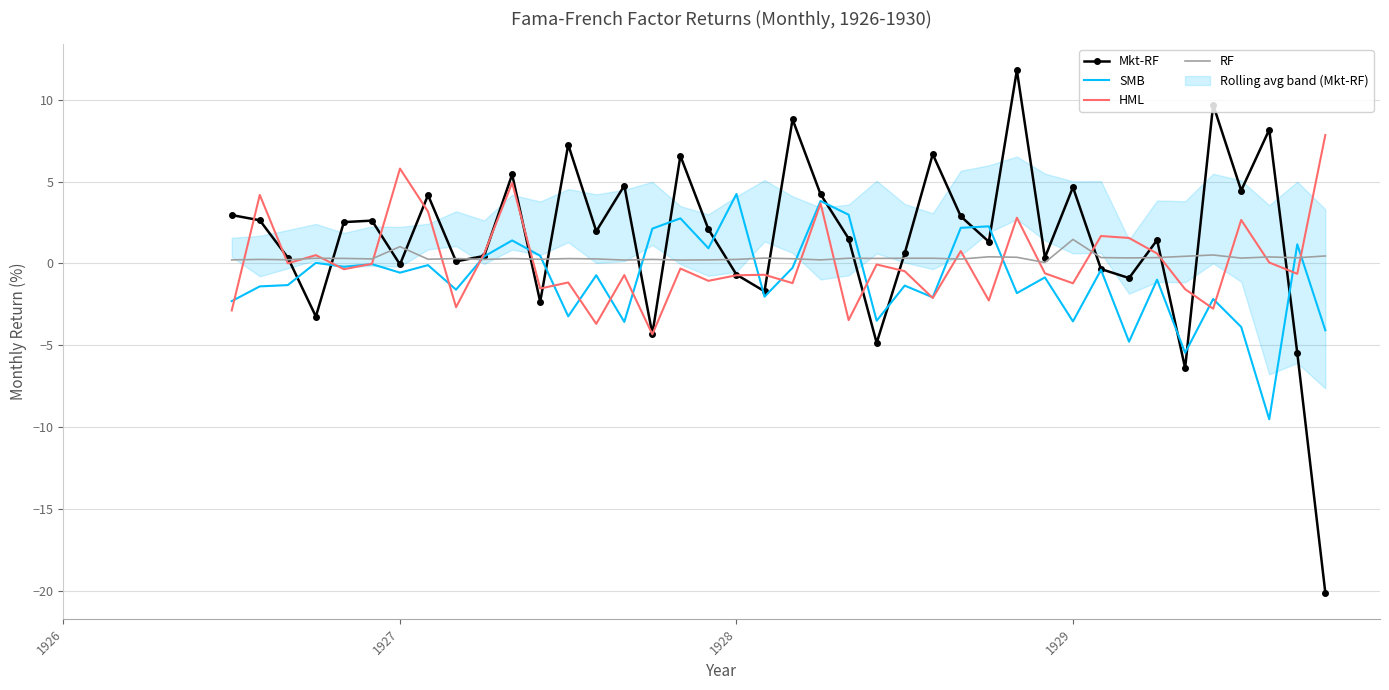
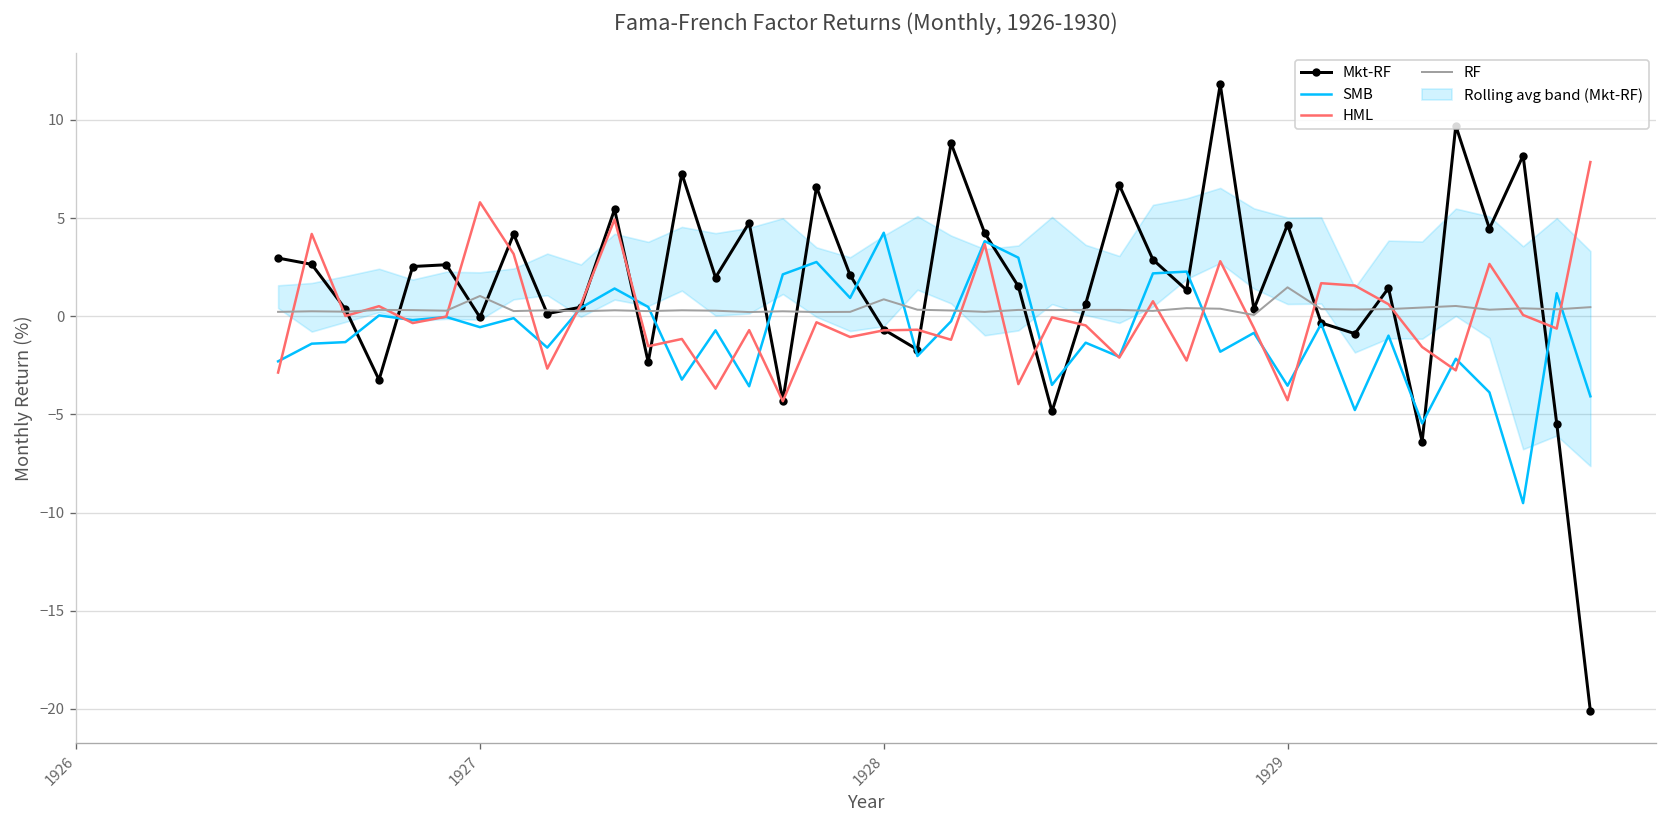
  {
    "Mkt-RF": {
      "1927": -0.1,
      "1929": 4.7
    },
    "HML": {
      "1927": 5.8,
-     "1929": -1.2
+     "1929": -4.3
    },
    "RF": {
      "1927": 1.0,
-     "1928": 0.3,
+     "1928": 0.9,
      "1929": 1.5
    }
  }
